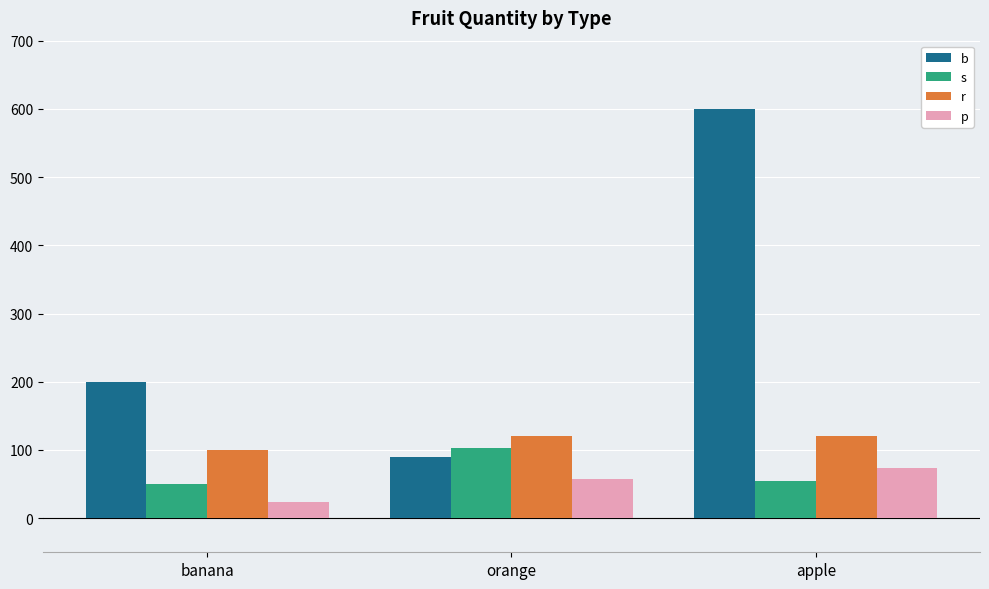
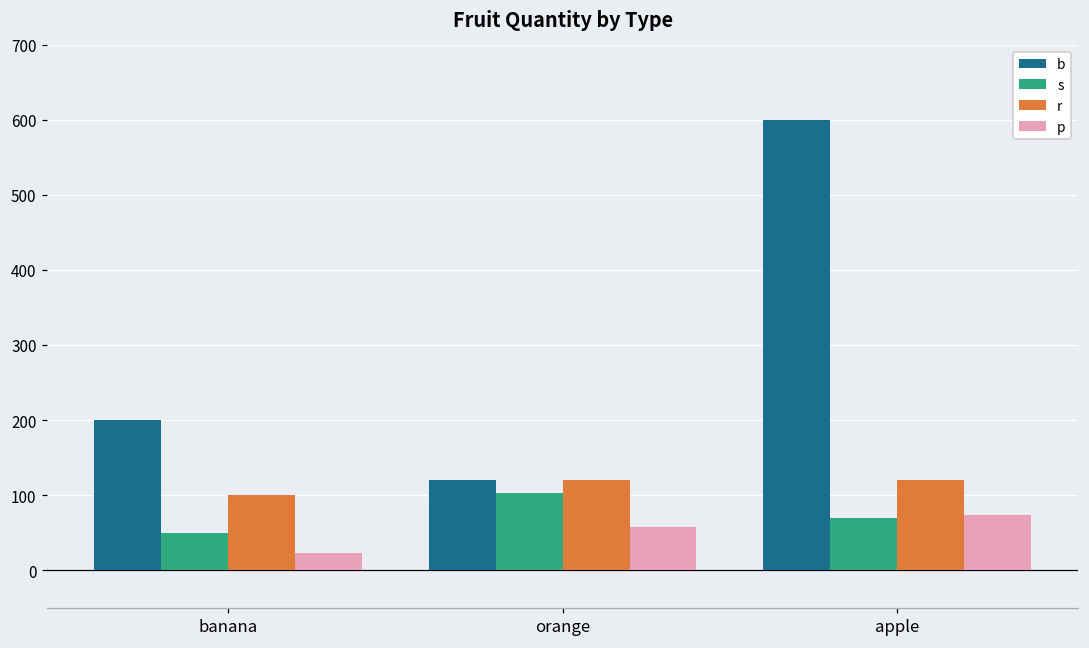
  {
    "b": {
      "banana": 200,
-     "orange": 90,
+     "orange": 120,
      "apple": 600
    },
    "s": {
      "banana": 50,
      "orange": 100,
-     "apple": 60
+     "apple": 70
    },
    "r": {
      "banana": 100,
      "orange": 120,
      "apple": 120
    },
    "p": {
      "banana": 20,
      "orange": 60,
      "apple": 70
    }
  }
